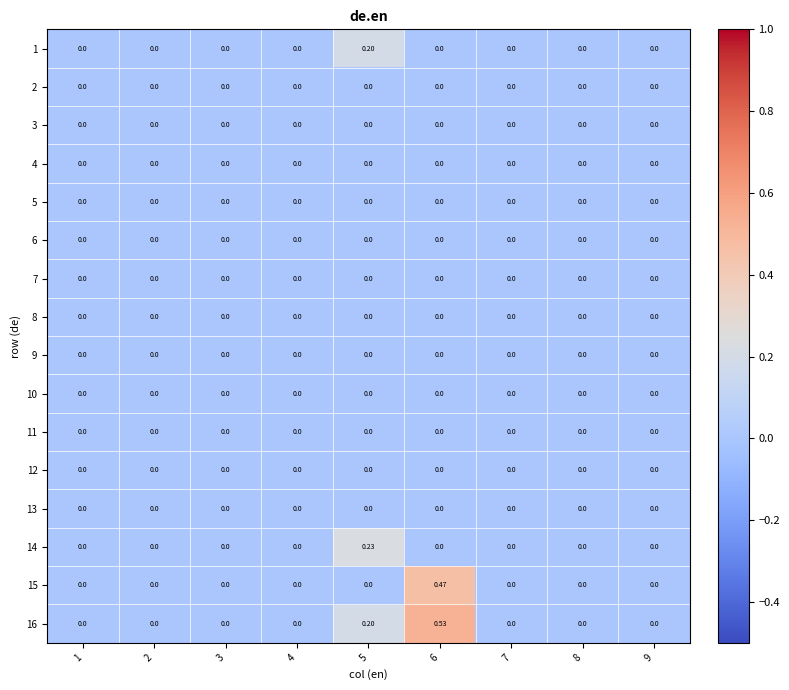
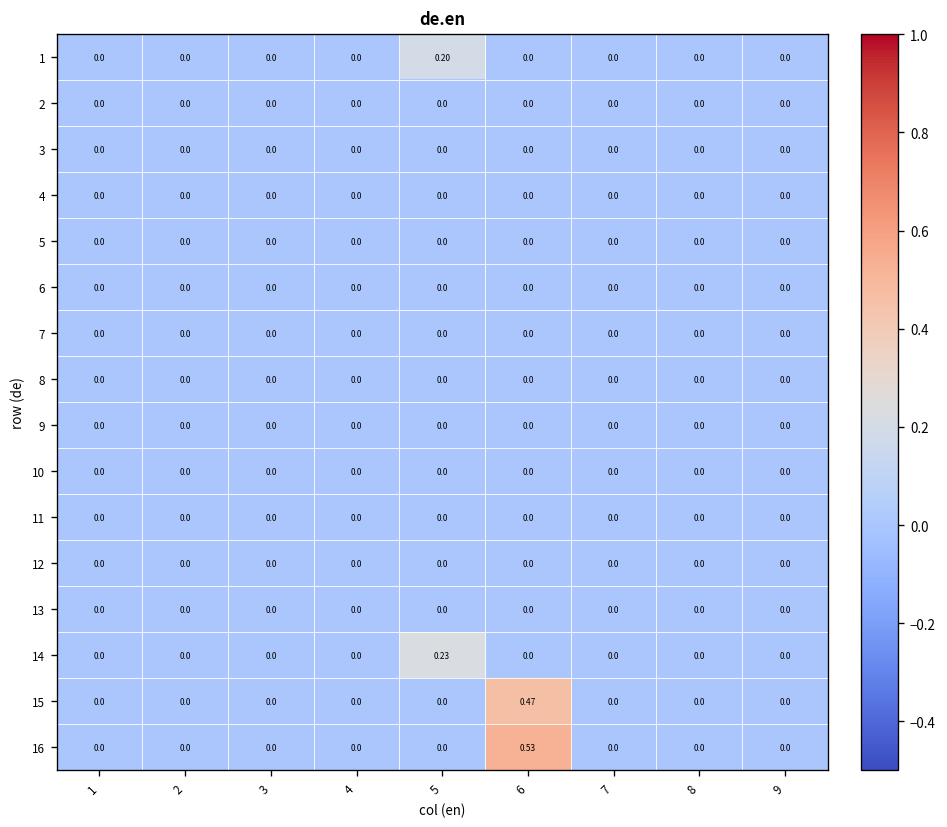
  {
    "1": {
      "1": 0.0,
      "2": 0.0,
      "3": 0.0,
      "4": 0.0,
      "5": 0.20,
      "6": 0.0,
      "7": 0.0,
      "8": 0.0,
      "9": 0.0
    },
    "2": {
      "1": 0.0,
      "2": 0.0,
      "3": 0.0,
      "4": 0.0,
      "5": 0.0,
      "6": 0.0,
      "7": 0.0,
      "8": 0.0,
      "9": 0.0
    },
    "3": {
      "1": 0.0,
      "2": 0.0,
      "3": 0.0,
      "4": 0.0,
      "5": 0.0,
      "6": 0.0,
      "7": 0.0,
      "8": 0.0,
      "9": 0.0
    },
    "4": {
      "1": 0.0,
      "2": 0.0,
      "3": 0.0,
      "4": 0.0,
      "5": 0.0,
      "6": 0.0,
      "7": 0.0,
      "8": 0.0,
      "9": 0.0
    },
    "5": {
      "1": 0.0,
      "2": 0.0,
      "3": 0.0,
      "4": 0.0,
      "5": 0.0,
      "6": 0.0,
      "7": 0.0,
      "8": 0.0,
      "9": 0.0
    },
    "6": {
      "1": 0.0,
      "2": 0.0,
      "3": 0.0,
      "4": 0.0,
      "5": 0.0,
      "6": 0.0,
      "7": 0.0,
      "8": 0.0,
      "9": 0.0
    },
    "7": {
      "1": 0.0,
      "2": 0.0,
      "3": 0.0,
      "4": 0.0,
      "5": 0.0,
      "6": 0.0,
      "7": 0.0,
      "8": 0.0,
      "9": 0.0
    },
    "8": {
      "1": 0.0,
      "2": 0.0,
      "3": 0.0,
      "4": 0.0,
      "5": 0.0,
      "6": 0.0,
      "7": 0.0,
      "8": 0.0,
      "9": 0.0
    },
    "9": {
      "1": 0.0,
      "2": 0.0,
      "3": 0.0,
      "4": 0.0,
      "5": 0.0,
      "6": 0.0,
      "7": 0.0,
      "8": 0.0,
      "9": 0.0
    },
    "10": {
      "1": 0.0,
      "2": 0.0,
      "3": 0.0,
      "4": 0.0,
      "5": 0.0,
      "6": 0.0,
      "7": 0.0,
      "8": 0.0,
      "9": 0.0
    },
    "11": {
      "1": 0.0,
      "2": 0.0,
      "3": 0.0,
      "4": 0.0,
      "5": 0.0,
      "6": 0.0,
      "7": 0.0,
      "8": 0.0,
      "9": 0.0
    },
    "12": {
      "1": 0.0,
      "2": 0.0,
      "3": 0.0,
      "4": 0.0,
      "5": 0.0,
      "6": 0.0,
      "7": 0.0,
      "8": 0.0,
      "9": 0.0
    },
    "13": {
      "1": 0.0,
      "2": 0.0,
      "3": 0.0,
      "4": 0.0,
      "5": 0.0,
      "6": 0.0,
      "7": 0.0,
      "8": 0.0,
      "9": 0.0
    },
    "14": {
      "1": 0.0,
      "2": 0.0,
      "3": 0.0,
      "4": 0.0,
      "5": 0.23,
      "6": 0.0,
      "7": 0.0,
      "8": 0.0,
      "9": 0.0
    },
    "15": {
      "1": 0.0,
      "2": 0.0,
      "3": 0.0,
      "4": 0.0,
      "5": 0.0,
      "6": 0.47,
      "7": 0.0,
      "8": 0.0,
      "9": 0.0
    },
    "16": {
      "1": 0.0,
      "2": 0.0,
      "3": 0.0,
      "4": 0.0,
-     "5": 0.20,
+     "5": 0.0,
      "6": 0.53,
      "7": 0.0,
      "8": 0.0,
      "9": 0.0
    }
  }
